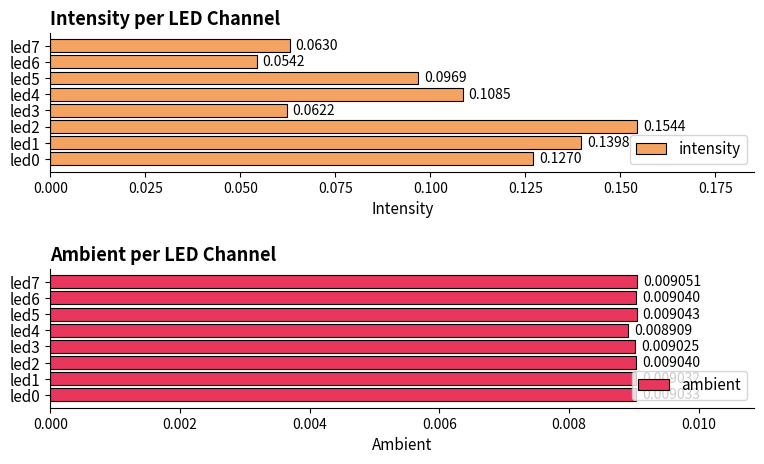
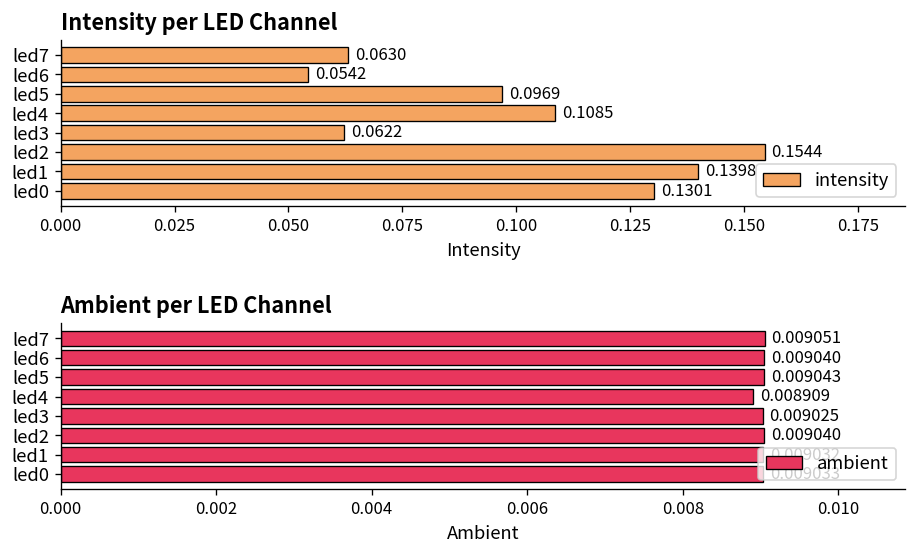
  {
    "Intensity per LED Channel": {
      "led7": 0.0630,
      "led6": 0.0542,
      "led5": 0.0969,
      "led4": 0.1085,
      "led3": 0.0622,
      "led2": 0.1544,
-     "led0": 0.1270
+     "led0": 0.1301
    },
    "Ambient per LED Channel": {
      "led7": 0.009051,
      "led6": 0.009040,
      "led5": 0.009043,
      "led4": 0.008909,
      "led3": 0.009025,
      "led2": 0.009040
    }
  }
